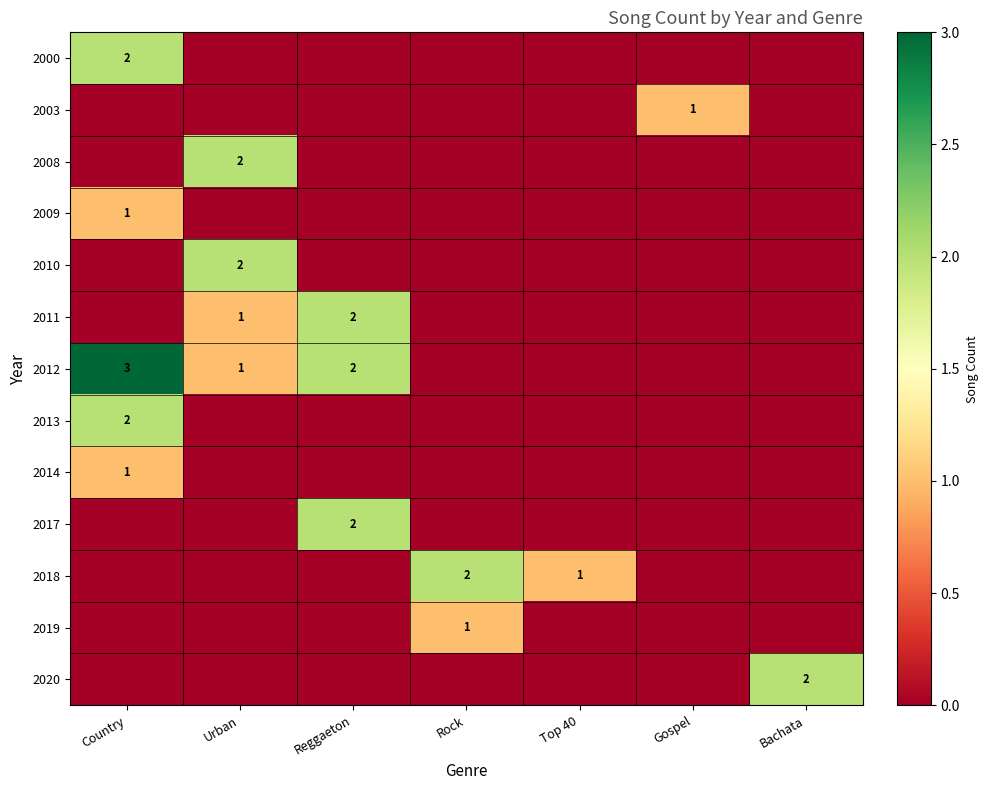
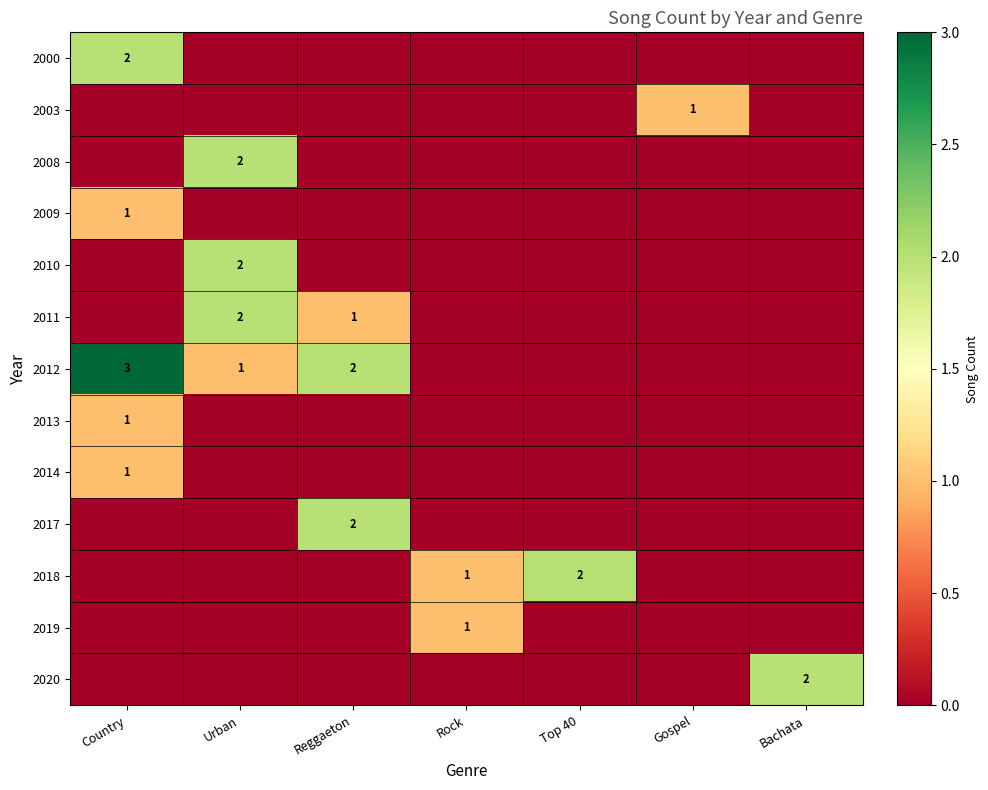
  {
    "2000": {
      "Country": 2
    },
    "2003": {
      "Gospel": 1
    },
    "2008": {
      "Urban": 2
    },
    "2009": {
      "Country": 1
    },
    "2010": {
      "Urban": 2
    },
    "2011": {
-     "Urban": 1,
-     "Reggaeton": 2
+     "Urban": 2,
+     "Reggaeton": 1
    },
    "2012": {
      "Country": 3,
      "Urban": 1,
      "Reggaeton": 2
    },
    "2013": {
-     "Country": 2
+     "Country": 1
    },
    "2014": {
      "Country": 1
    },
    "2017": {
      "Reggaeton": 2
    },
    "2018": {
-     "Rock": 2,
-     "Top 40": 1
+     "Rock": 1,
+     "Top 40": 2
    },
    "2019": {
      "Rock": 1
    },
    "2020": {
      "Bachata": 2
    }
  }
